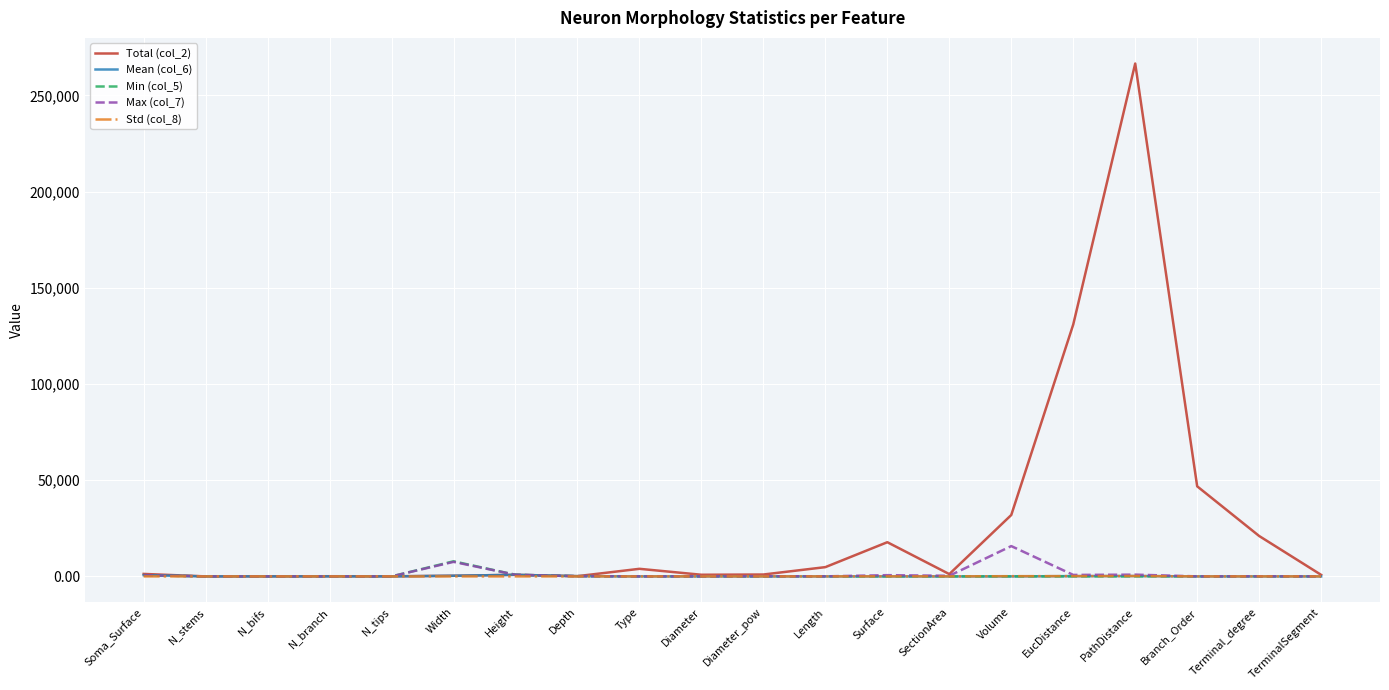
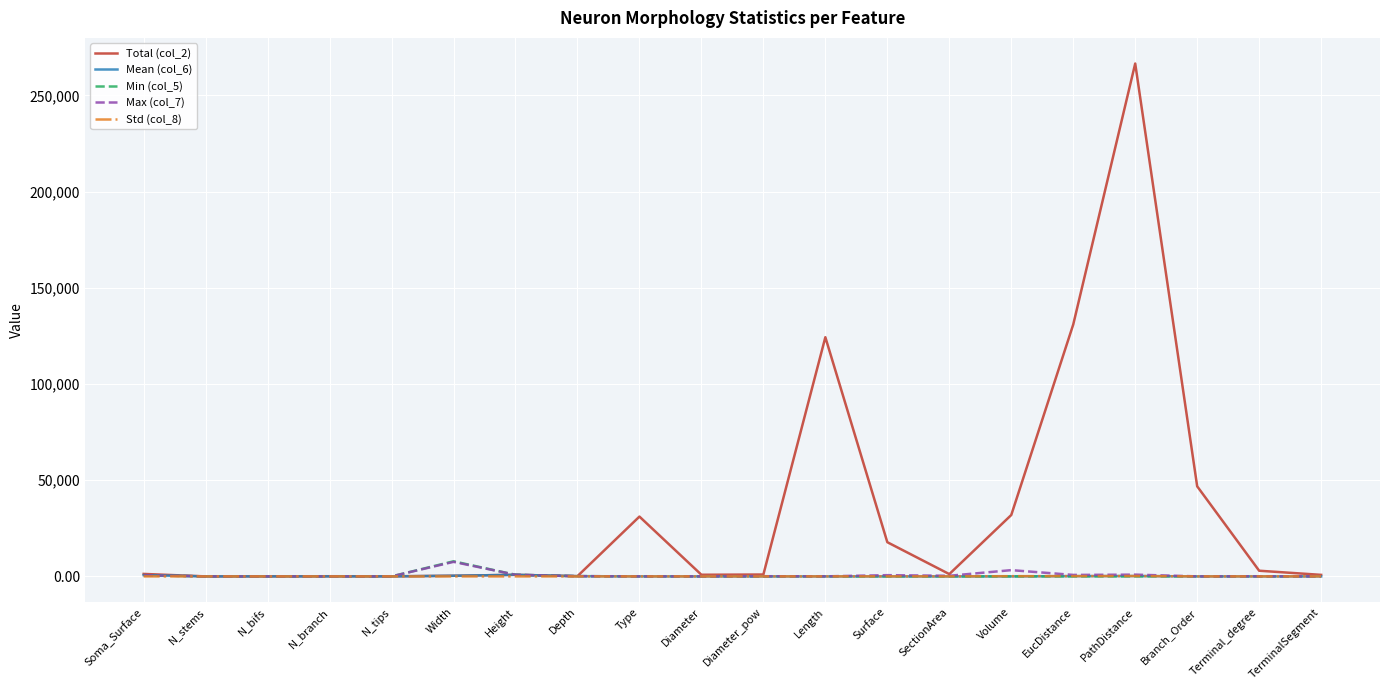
  {
    "Total (col_2)": {
-     "Type": "4,000",
-     "Length": "5,000",
+     "Type": "31,000",
+     "Length": "124,000",
      "Surface": "18,000",
      "Volume": "32,000",
      "EucDistance": "131,000",
      "PathDistance": "267,000",
      "Branch_Order": "47,000",
-     "Terminal_degree": "21,000"
+     "Terminal_degree": "3,000"
    },
    "Max (col_7)": {
-     "Volume": "16,000"
+     "Volume": "3,000"
    }
  }
